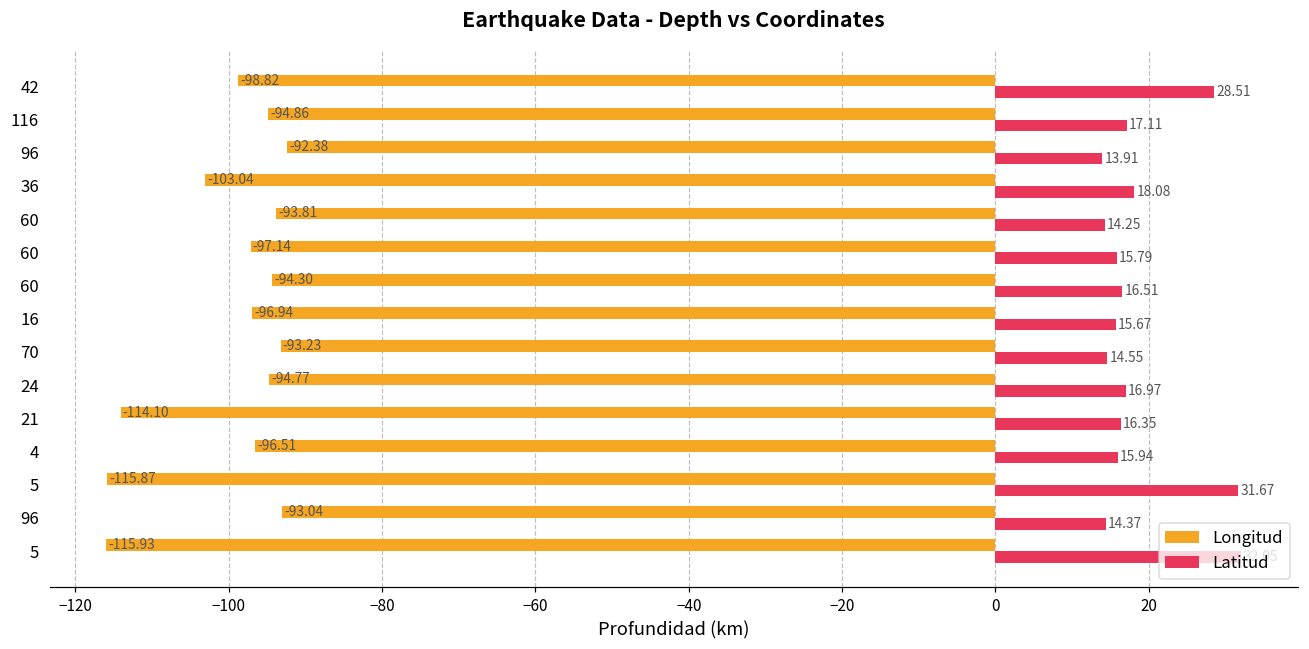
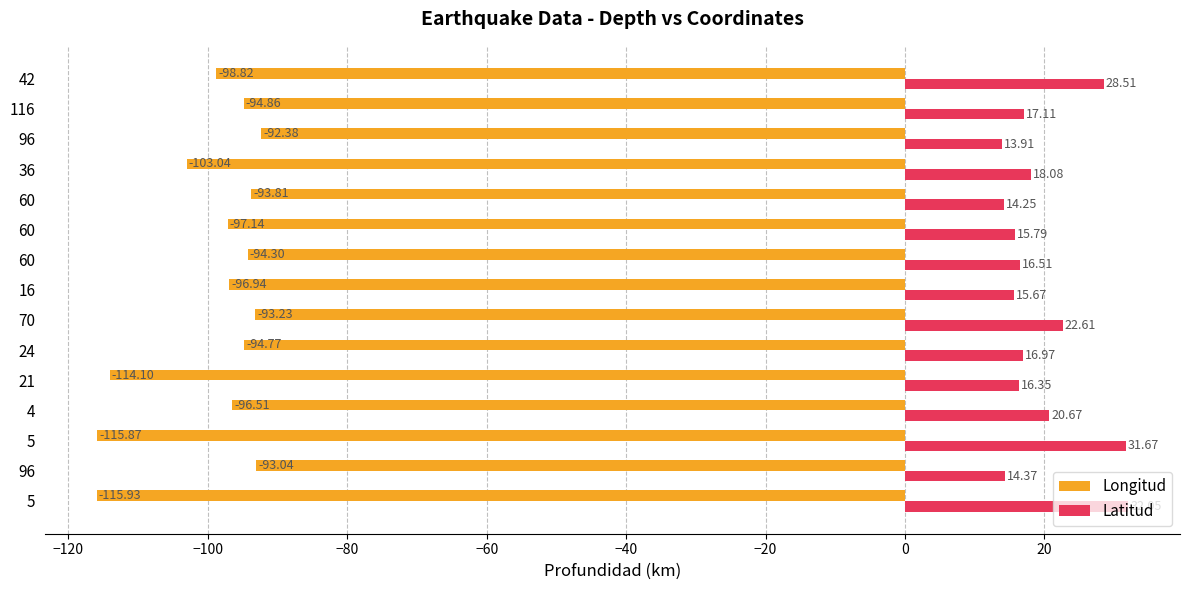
  {
    "Longitud": {
      "42": -98.82,
      "116": -94.86,
      "36": -103.04,
      "16": -96.94,
      "70": -93.23,
      "24": -94.77,
      "21": -114.10,
      "4": -96.51
    },
    "Latitud": {
      "42": 28.51,
      "116": 17.11,
      "36": 18.08,
      "16": 15.67,
-     "70": 14.55,
+     "70": 22.61,
      "24": 16.97,
      "21": 16.35,
-     "4": 15.94
+     "4": 20.67
    }
  }
